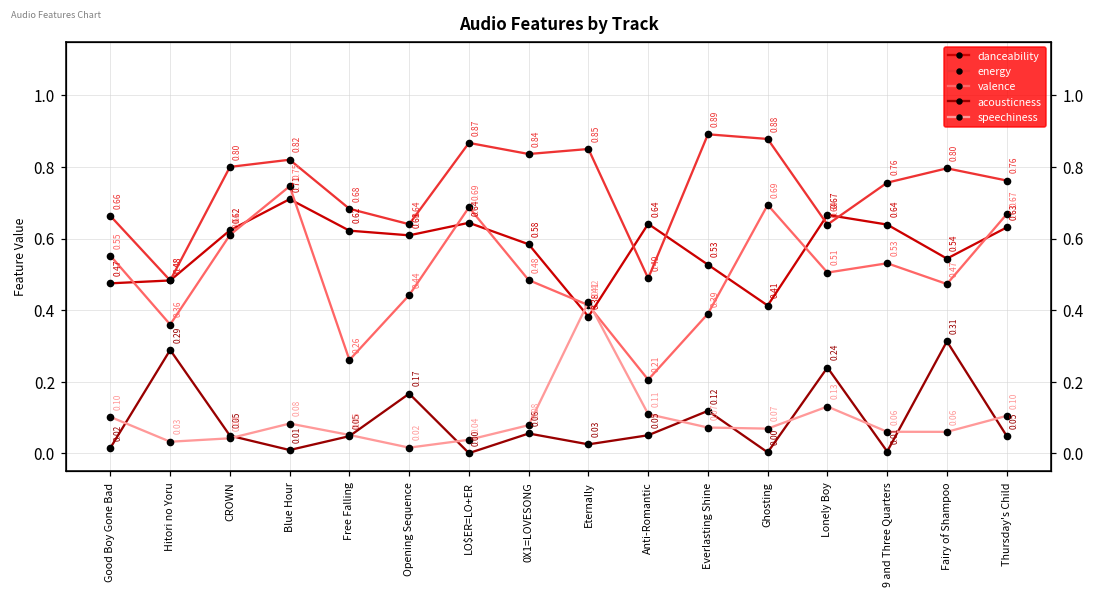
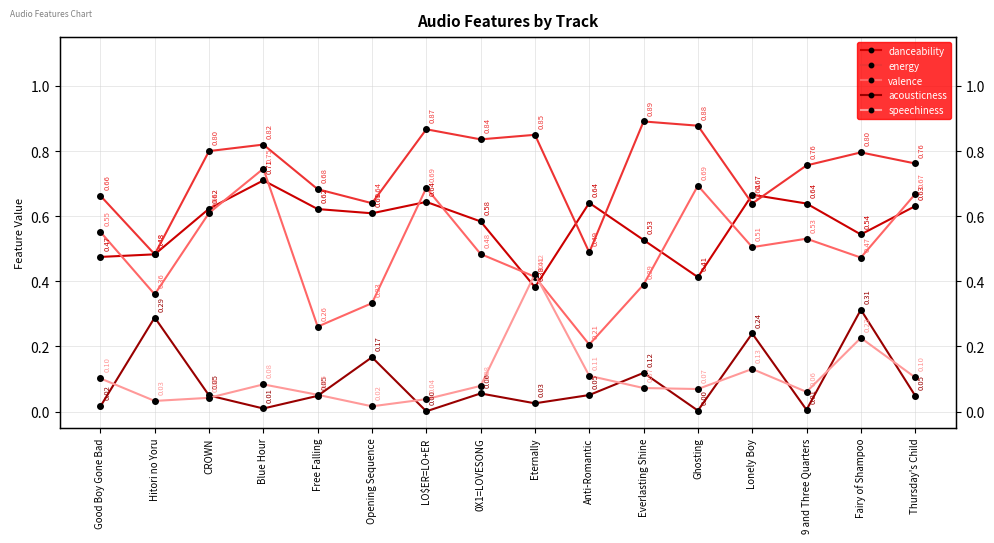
  {
    "energy": {
      "Good Boy Gone Bad": 0.66,
      "CROWN": 0.80,
      "Blue Hour": 0.82,
      "Free Falling": 0.68,
      "LO$ER=LO+ER": 0.87,
      "0X1=LOVESONG": 0.84,
      "Eternally": 0.85,
      "Anti-Romantic": 0.49,
      "Everlasting Shine": 0.89,
      "Ghosting": 0.88,
      "9 and Three Quarters": 0.76,
      "Fairy of Shampoo": 0.80,
      "Thursday's Child": 0.76
    },
    "valence": {
      "Good Boy Gone Bad": 0.55,
      "Hitori no Yoru": 0.36,
      "Free Falling": 0.26,
-     "Opening Sequence": 0.44,
+     "Opening Sequence": 0.33,
      "LO$ER=LO+ER": 0.69,
      "0X1=LOVESONG": 0.48,
      "Anti-Romantic": 0.21,
      "Everlasting Shine": 0.39,
      "Ghosting": 0.69,
      "Lonely Boy": 0.51,
      "9 and Three Quarters": 0.53,
      "Fairy of Shampoo": 0.47
    },
    "speechiness": {
      "Good Boy Gone Bad": 0.10,
      "Hitori no Yoru": 0.03,
      "Blue Hour": 0.08,
      "Opening Sequence": 0.02,
      "Anti-Romantic": 0.11,
      "Everlasting Shine": 0.07,
      "Ghosting": 0.07,
      "Lonely Boy": 0.13,
      "9 and Three Quarters": 0.06,
-     "Fairy of Shampoo": 0.06,
+     "Fairy of Shampoo": 0.23,
      "Thursday's Child": 0.10
    }
  }
